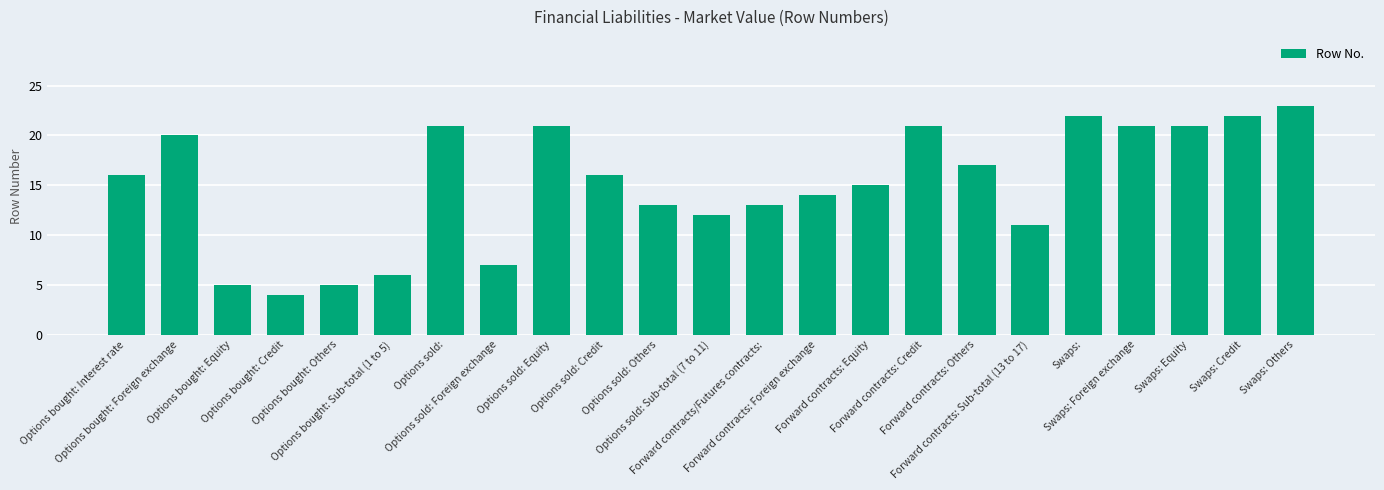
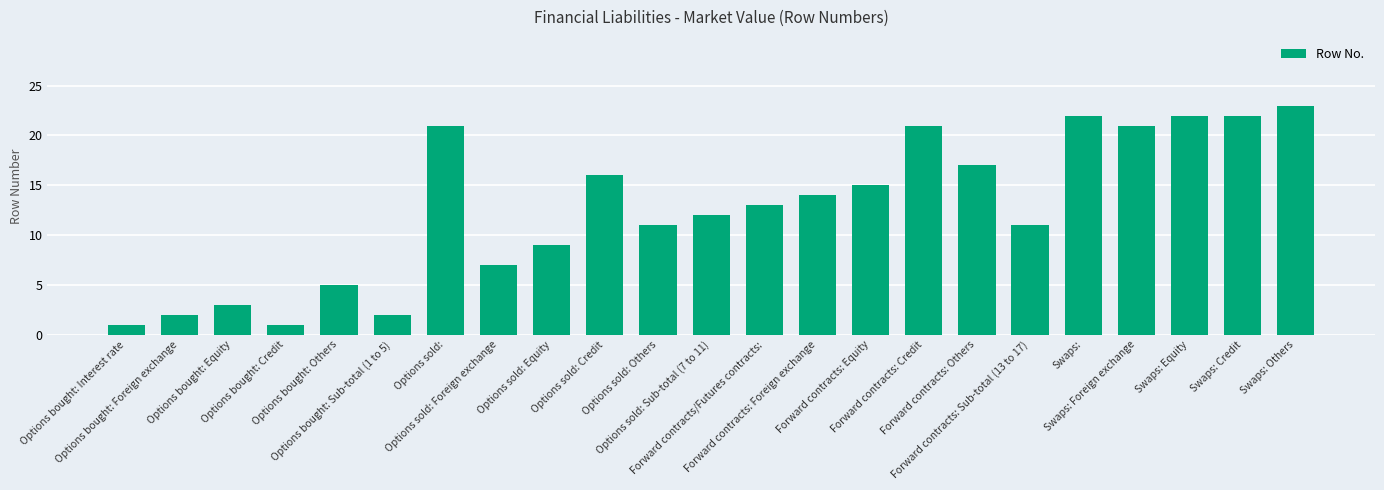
  {
-   "Options bought: Interest rate": 16,
-   "Options bought: Foreign exchange": 20,
-   "Options bought: Equity": 5,
-   "Options bought: Credit": 4,
+   "Options bought: Interest rate": 1,
+   "Options bought: Foreign exchange": 2,
+   "Options bought: Equity": 3,
+   "Options bought: Credit": 1,
    "Options bought: Others": 5,
-   "Options bought: Sub-total (1 to 5)": 6,
+   "Options bought: Sub-total (1 to 5)": 2,
    "Options sold:": 21,
    "Options sold: Foreign exchange": 7,
-   "Options sold: Equity": 21,
+   "Options sold: Equity": 9,
    "Options sold: Credit": 16,
-   "Options sold: Others": 13,
+   "Options sold: Others": 11,
    "Options sold: Sub-total (7 to 11)": 12,
    "Forward contracts/Futures contracts:": 13,
    "Forward contracts: Foreign exchange": 14,
    "Forward contracts: Equity": 15,
    "Forward contracts: Credit": 21,
    "Forward contracts: Others": 17,
    "Forward contracts: Sub-total (13 to 17)": 11,
    "Swaps:": 22,
    "Swaps: Foreign exchange": 21,
-   "Swaps: Equity": 21,
+   "Swaps: Equity": 22,
    "Swaps: Credit": 22,
    "Swaps: Others": 23
  }
